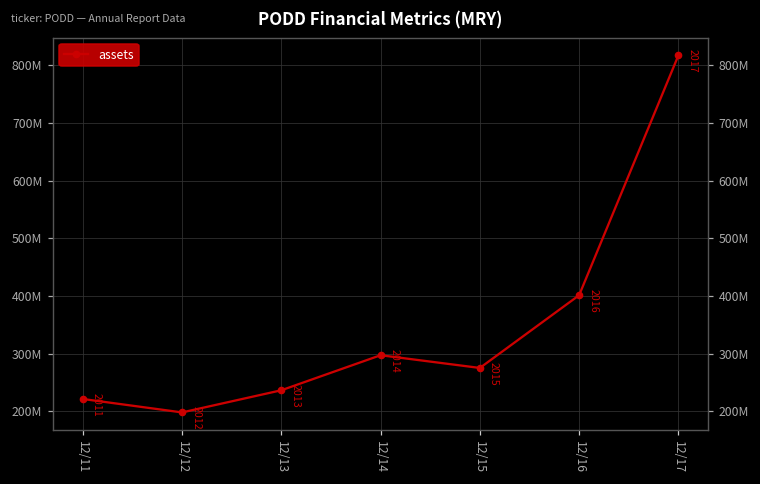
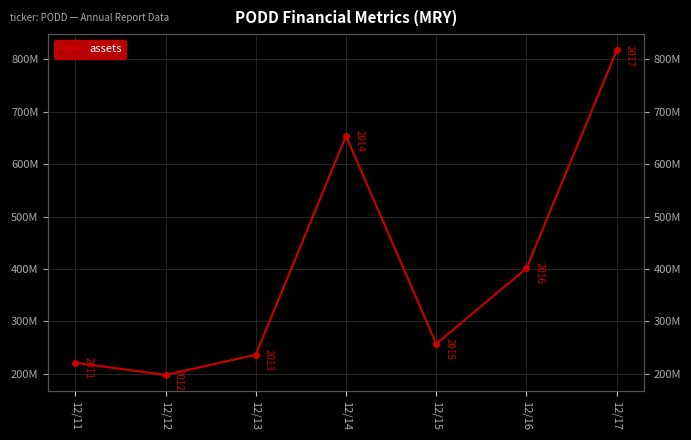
  {
-   "12/14": 300000000,
-   "12/15": 280000000
+   "12/14": 650000000,
+   "12/15": 260000000
  }
